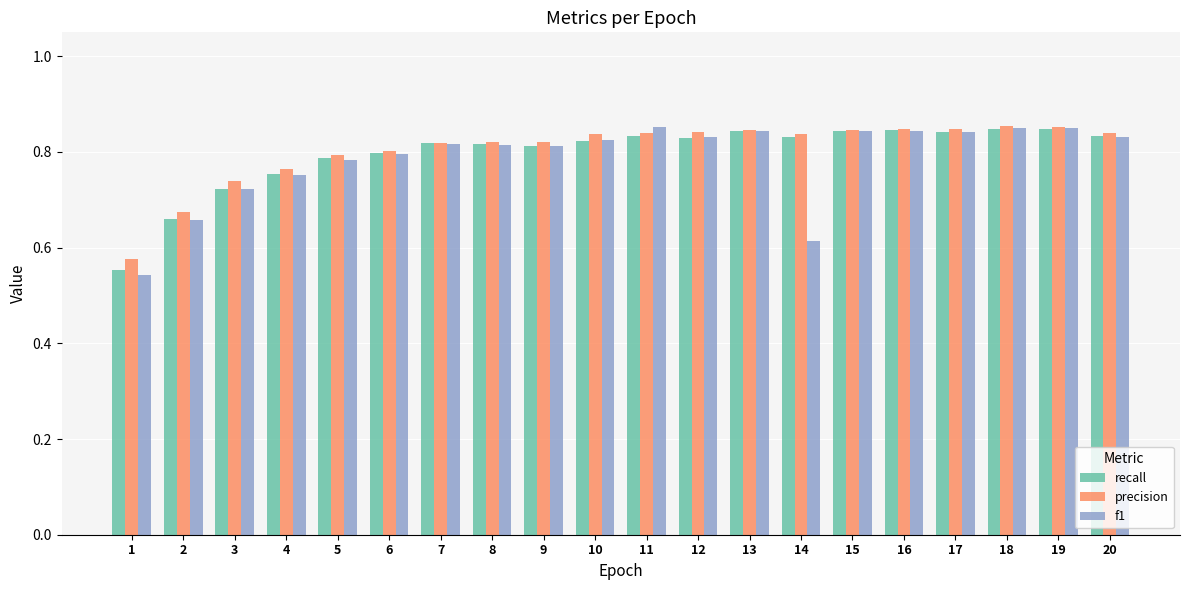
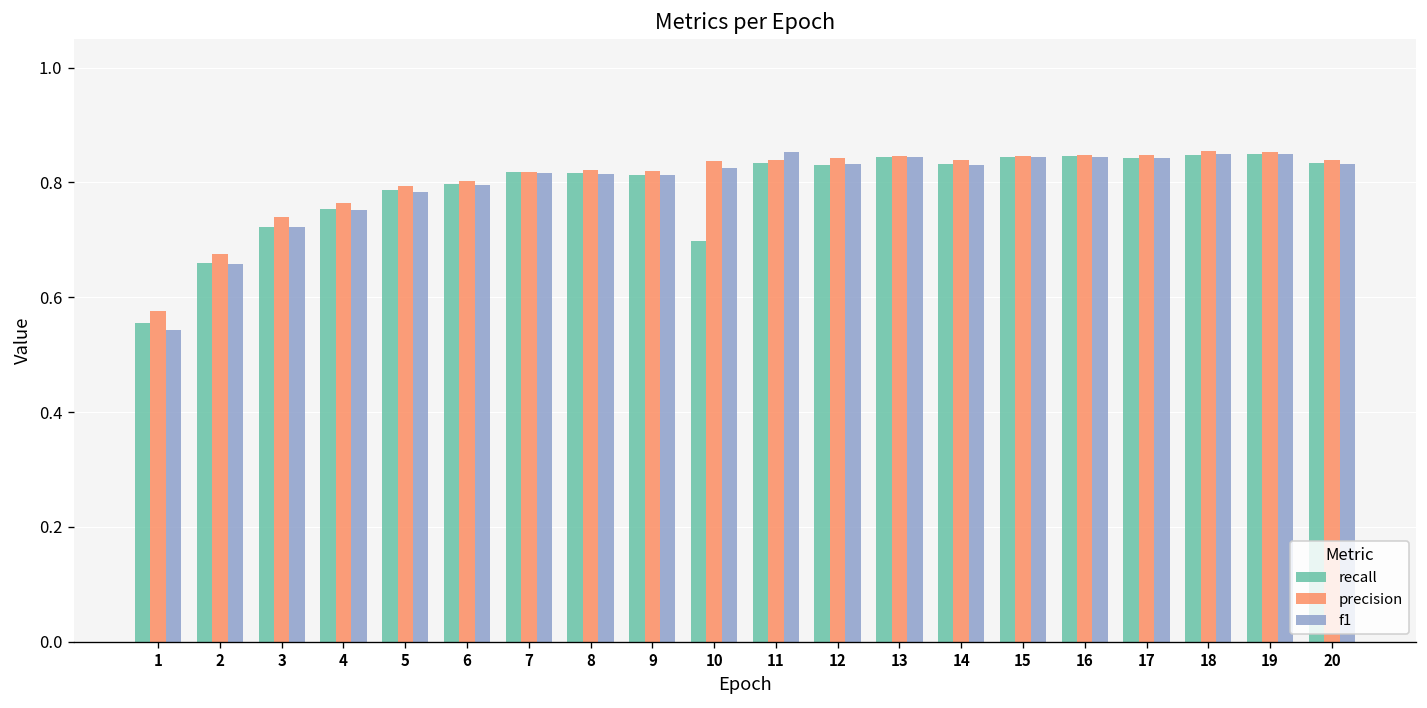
  {
    "recall": {
      "1": 0.55,
      "2": 0.66,
      "3": 0.72,
      "4": 0.75,
      "5": 0.79,
      "6": 0.80,
      "7": 0.82,
      "8": 0.82,
      "9": 0.81,
-     "10": 0.82,
+     "10": 0.70,
      "11": 0.83,
      "12": 0.83,
      "13": 0.84,
      "14": 0.83,
      "15": 0.84,
      "16": 0.85,
      "17": 0.84,
      "18": 0.85,
      "19": 0.85,
      "20": 0.83
    },
    "precision": {
      "1": 0.58,
      "2": 0.68,
      "3": 0.74,
      "4": 0.76,
      "5": 0.79,
      "6": 0.80,
      "7": 0.82,
      "8": 0.82,
      "9": 0.82,
      "10": 0.84,
      "11": 0.84,
      "12": 0.84,
      "13": 0.85,
      "14": 0.84,
      "15": 0.85,
      "16": 0.85,
      "17": 0.85,
      "18": 0.85,
      "19": 0.85,
      "20": 0.84
    },
    "f1": {
      "1": 0.54,
      "2": 0.66,
      "3": 0.72,
      "4": 0.75,
      "5": 0.78,
      "6": 0.80,
      "7": 0.82,
      "8": 0.81,
      "9": 0.81,
      "10": 0.82,
      "11": 0.85,
      "12": 0.83,
      "13": 0.84,
-     "14": 0.61,
+     "14": 0.83,
      "15": 0.84,
      "16": 0.84,
      "17": 0.84,
      "18": 0.85,
      "19": 0.85,
      "20": 0.83
    }
  }
